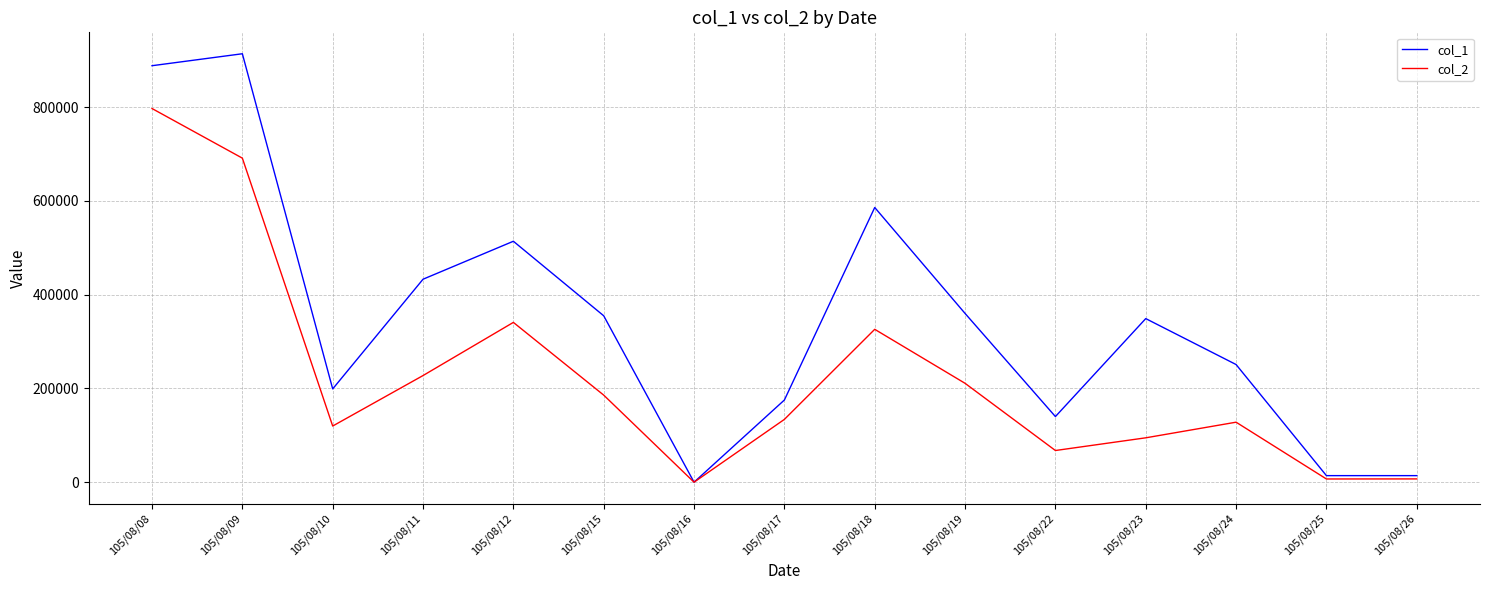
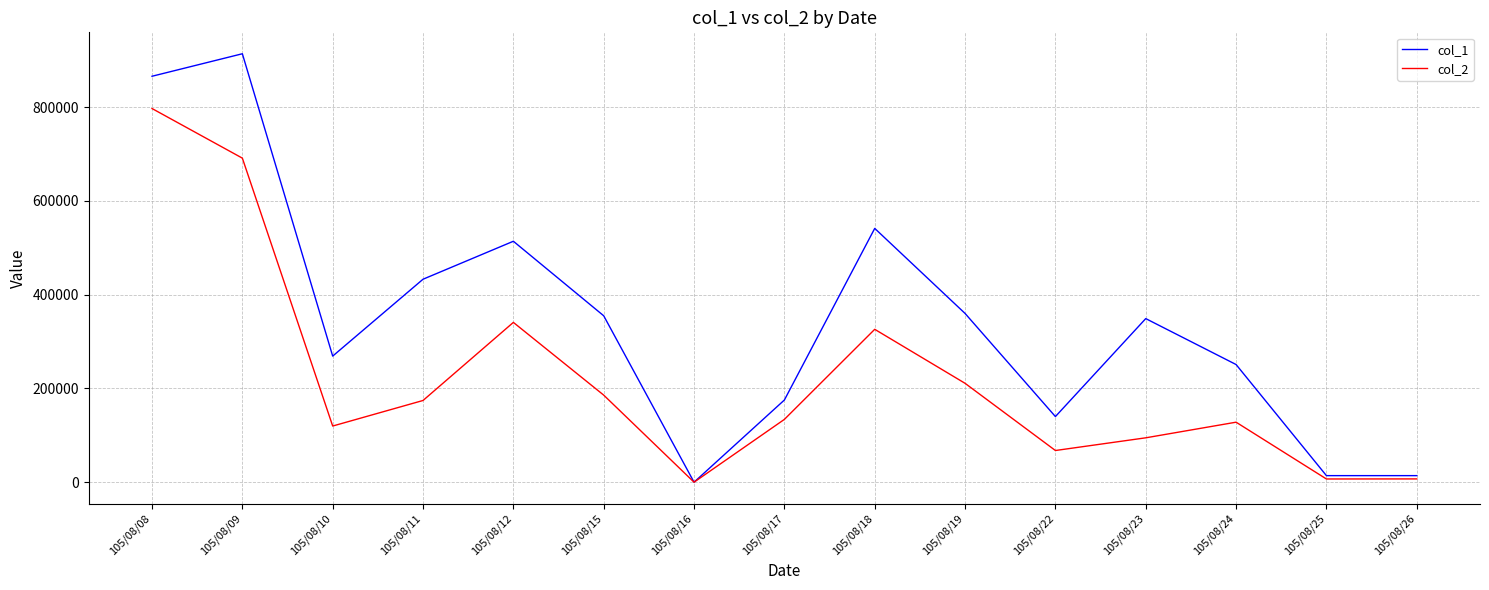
  {
    "col_1": {
-     "105/08/08": 890000,
+     "105/08/08": 870000,
      "105/08/09": 910000,
-     "105/08/10": 200000,
+     "105/08/10": 270000,
      "105/08/11": 430000,
      "105/08/12": 510000,
      "105/08/15": 360000,
      "105/08/17": 180000,
-     "105/08/18": 590000,
+     "105/08/18": 540000,
      "105/08/19": 360000,
      "105/08/22": 140000,
      "105/08/23": 350000,
      "105/08/24": 250000,
      "105/08/25": 10000,
      "105/08/26": 10000
    },
    "col_2": {
      "105/08/08": 800000,
      "105/08/09": 690000,
      "105/08/10": 120000,
-     "105/08/11": 230000,
+     "105/08/11": 170000,
      "105/08/12": 340000,
      "105/08/15": 190000,
      "105/08/17": 130000,
      "105/08/18": 330000,
      "105/08/19": 210000,
      "105/08/22": 70000,
      "105/08/23": 90000,
      "105/08/24": 130000,
      "105/08/25": 10000,
      "105/08/26": 10000
    }
  }
